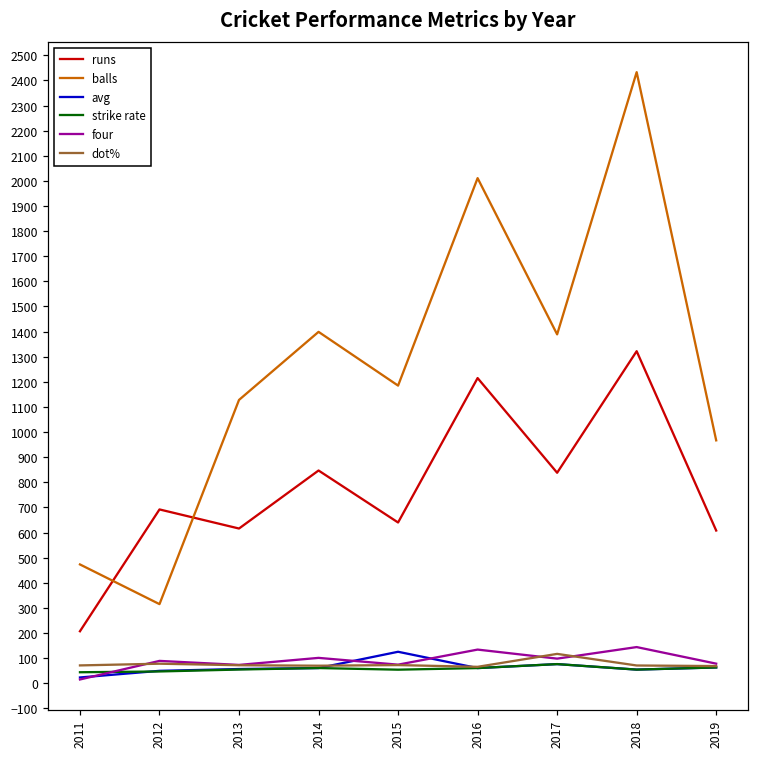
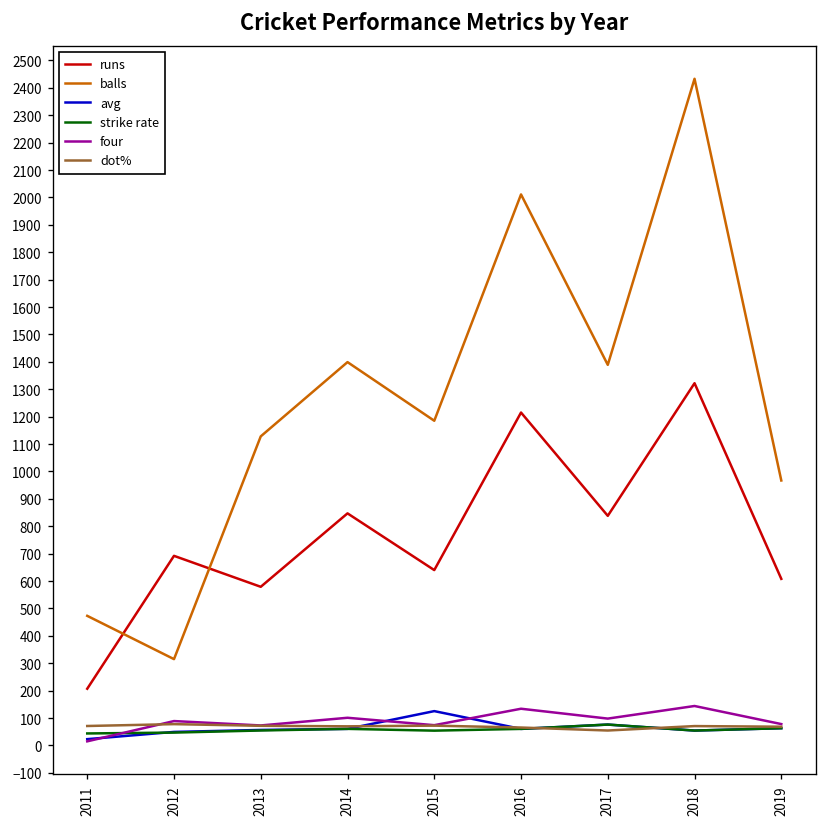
  {
    "runs": {
      "2011": 210,
      "2012": 690,
-     "2013": 620,
+     "2013": 580,
      "2014": 850,
      "2015": 640,
      "2016": 1220,
      "2017": 840,
      "2018": 1320,
      "2019": 610
    },
    "balls": {
      "2011": 470,
      "2012": 320,
      "2013": 1130,
      "2014": 1400,
      "2015": 1190,
      "2016": 2010,
      "2017": 1390,
      "2018": 2430,
      "2019": 970
    },
    "avg": {
      "2015": 130
    },
    "strike rate": {
      "2011": 40,
      "2015": 50
    },
    "four": {
      "2012": 90,
      "2014": 100,
      "2016": 130,
      "2017": 100,
      "2018": 140
    },
    "dot%": {
      "2011": 70,
      "2012": 80,
-     "2017": 120,
+     "2017": 50,
      "2018": 70
    }
  }
